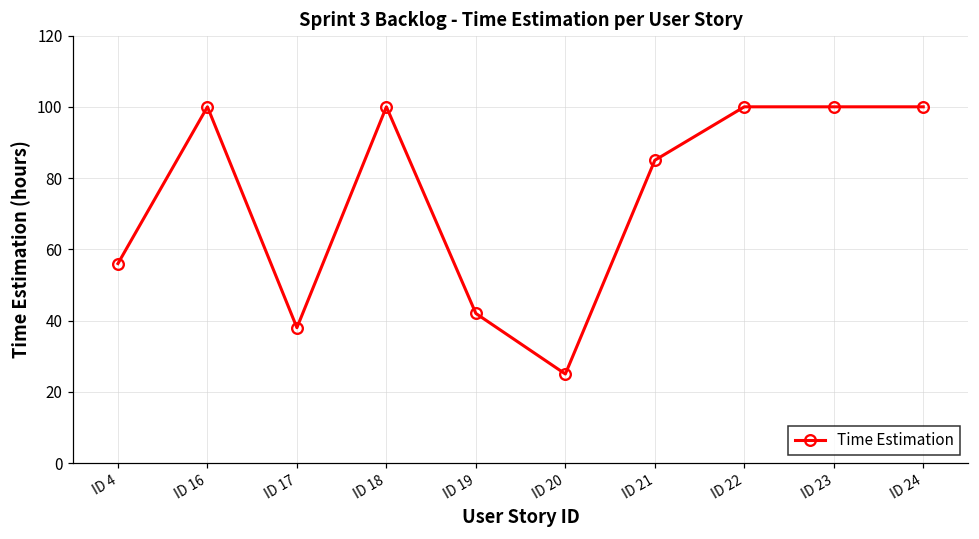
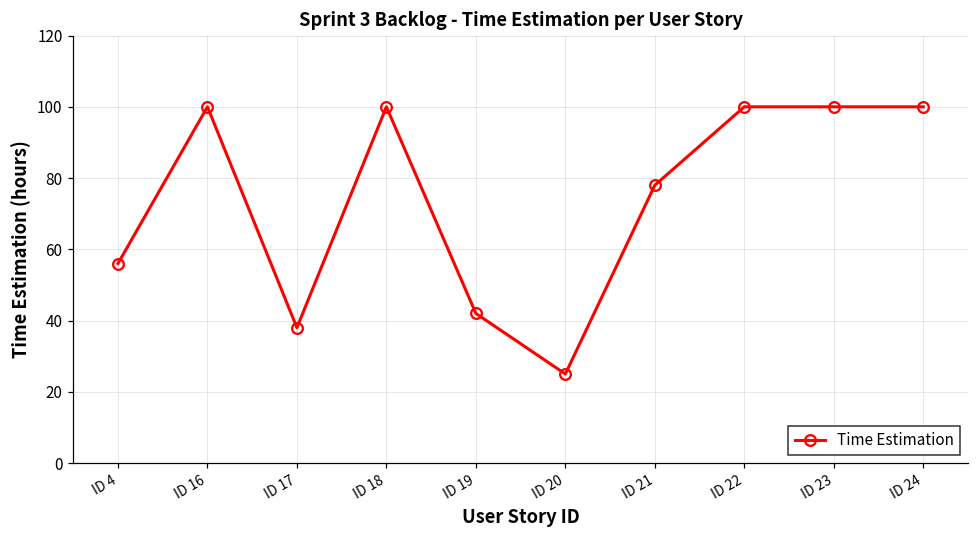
  {
    "ID 4": 56,
    "ID 16": 100,
    "ID 17": 38,
    "ID 18": 100,
    "ID 19": 42,
    "ID 20": 25,
-   "ID 21": 85,
+   "ID 21": 78,
    "ID 22": 100,
    "ID 23": 100,
    "ID 24": 100
  }
